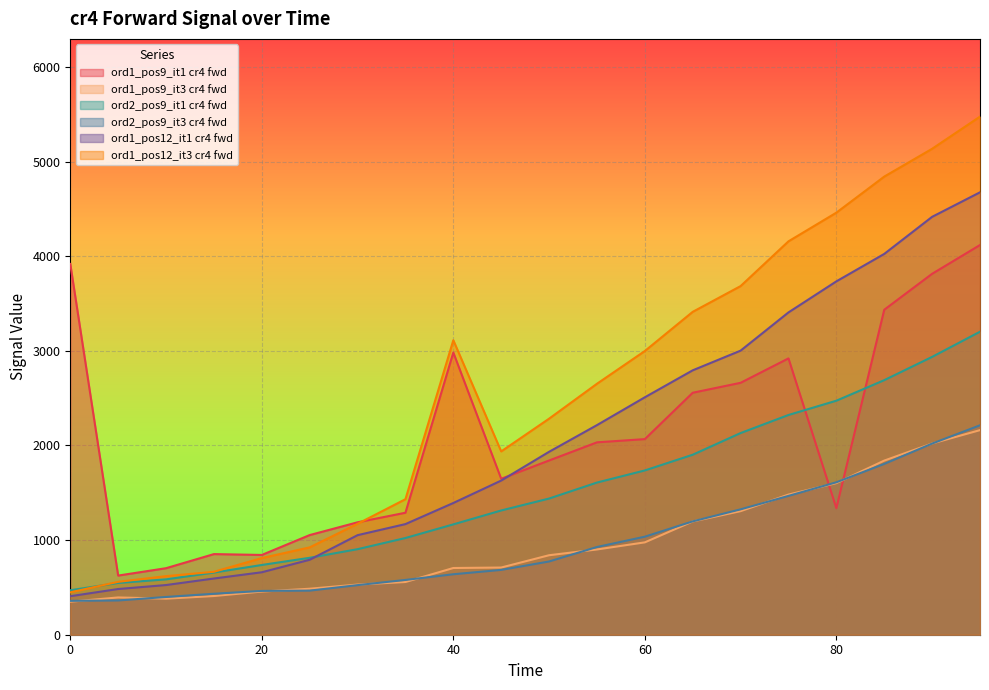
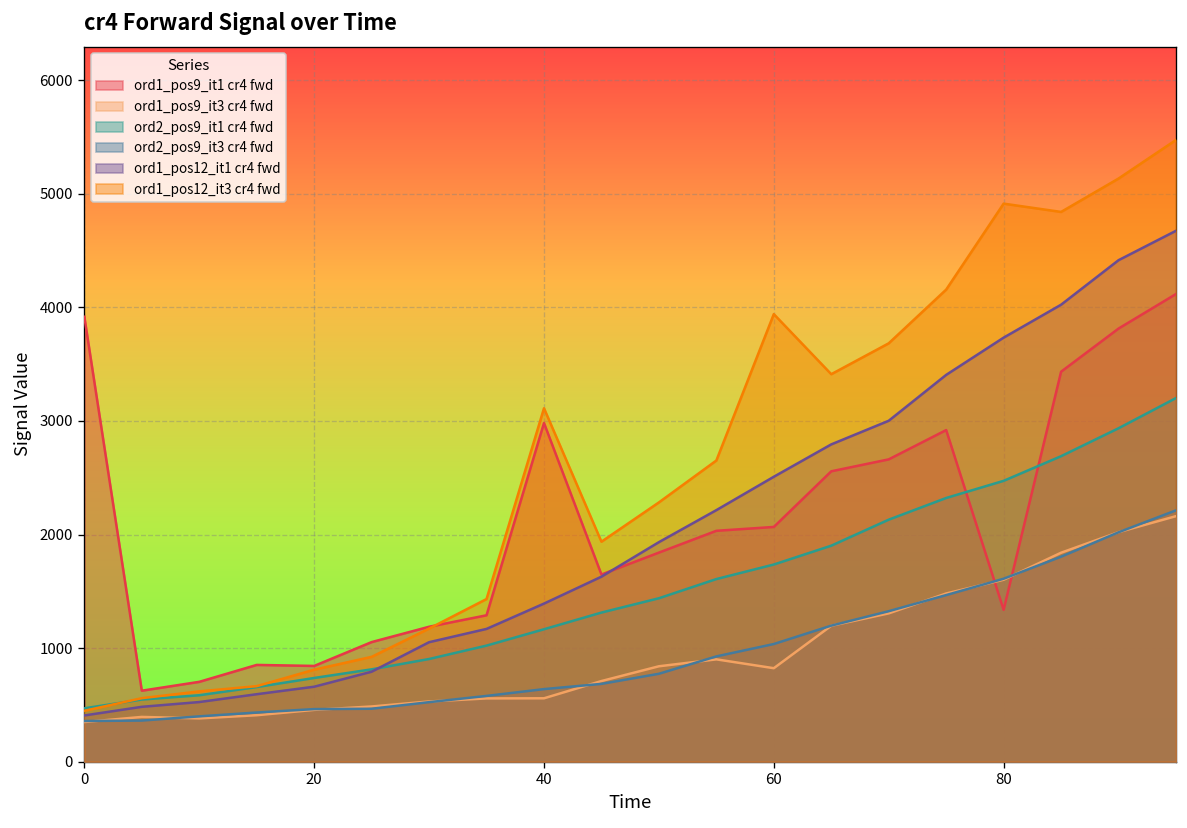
  {
    "ord1_pos9_it1 cr4 fwd": {
      "0": 3900,
      "20": 800,
      "40": 3000,
      "60": 2100,
      "80": 1300
    },
    "ord1_pos9_it3 cr4 fwd": {
-     "40": 700,
-     "60": 1000
+     "40": 600,
+     "60": 800
    },
    "ord1_pos12_it3 cr4 fwd": {
      "20": 800,
      "40": 3100,
-     "60": 3000,
-     "80": 4500
+     "60": 3900,
+     "80": 4900
    }
  }
